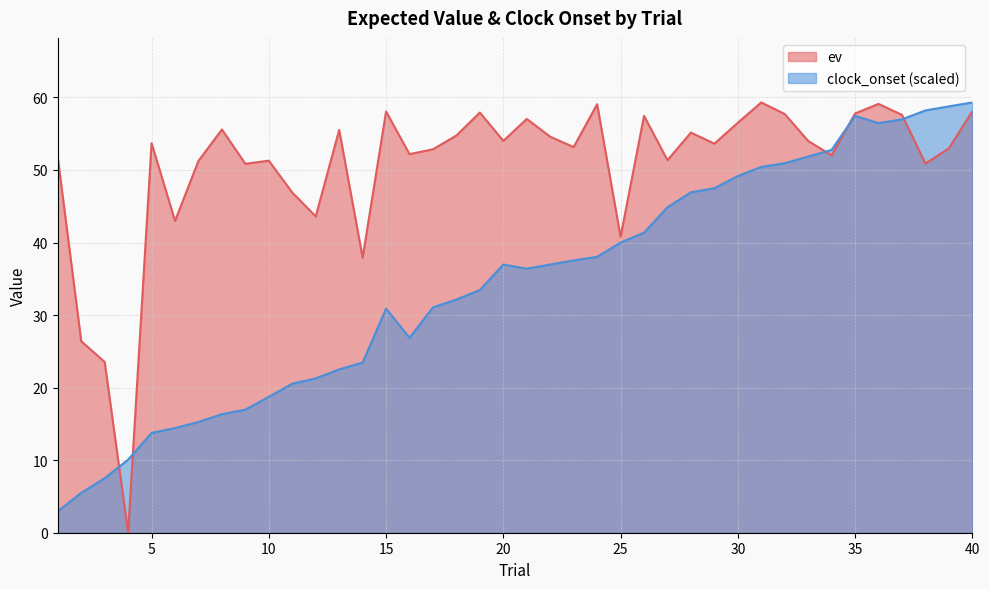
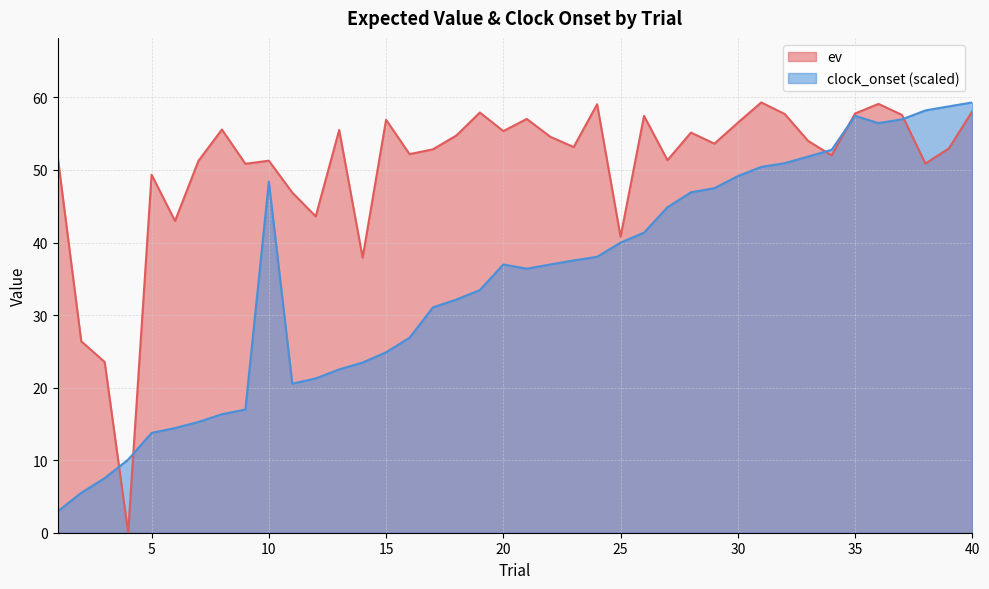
  {
    "ev": {
-     "5": 54,
+     "5": 49,
      "10": 51,
-     "15": 58,
-     "20": 54,
+     "15": 57,
+     "20": 55,
      "25": 41,
      "30": 57,
      "40": 58
    },
    "clock_onset (scaled)": {
      "5": 14,
-     "10": 19,
-     "15": 31,
+     "10": 48,
+     "15": 25,
      "20": 37,
      "25": 40,
      "30": 49,
      "40": 59
    }
  }
